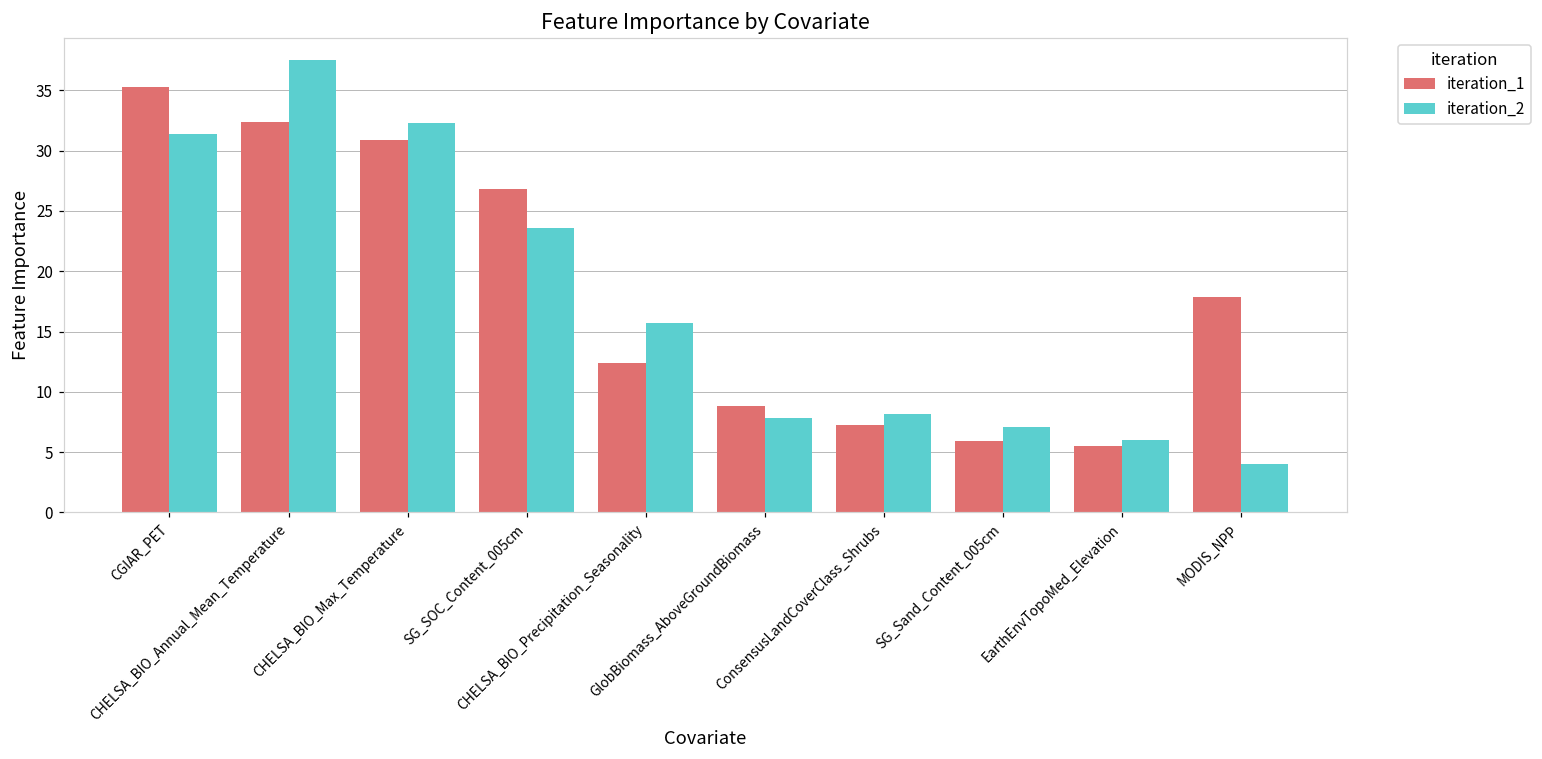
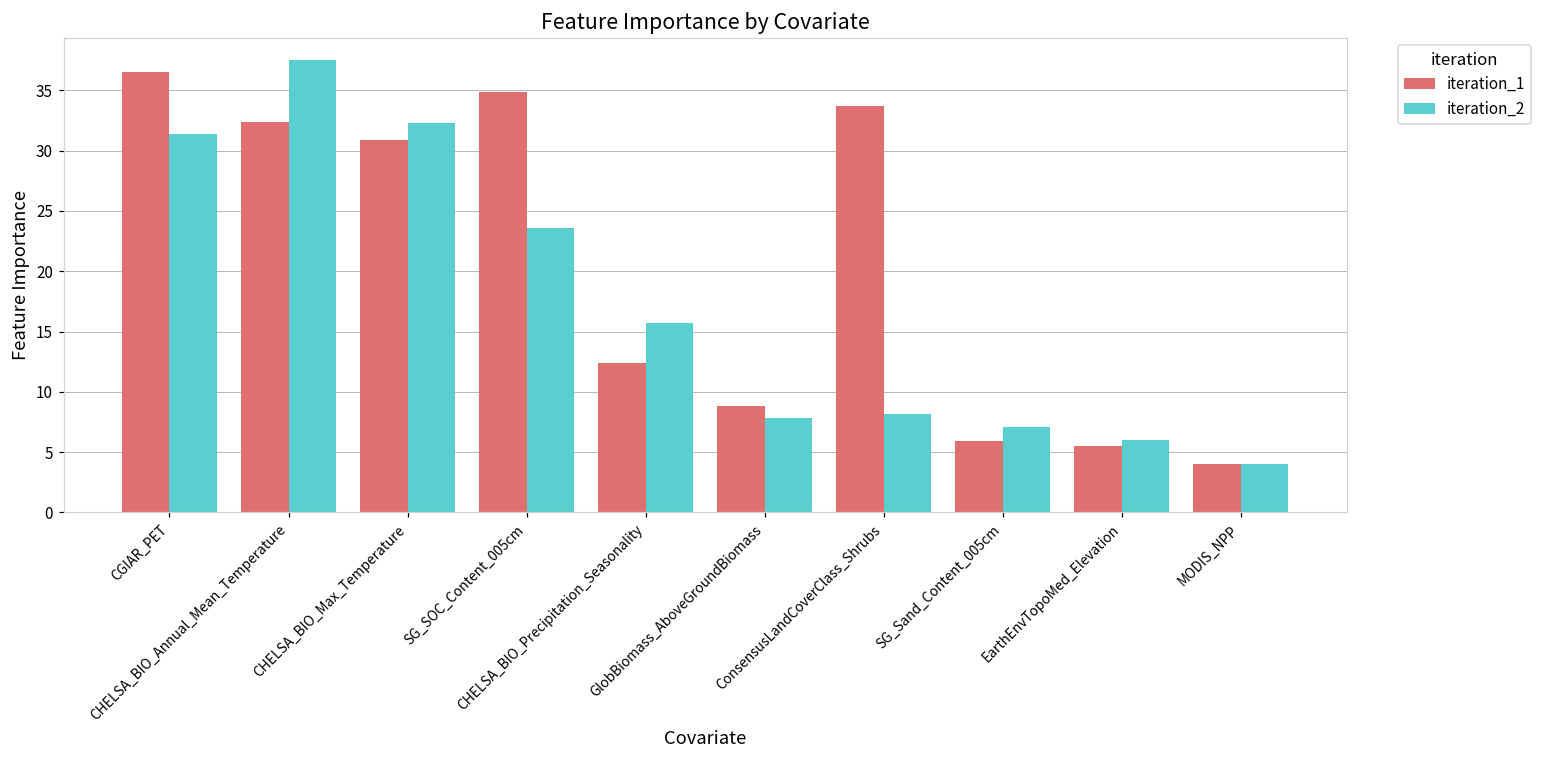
  {
    "iteration_1": {
-     "CGIAR_PET": 35.3,
+     "CGIAR_PET": 36.6,
      "CHELSA_BIO_Annual_Mean_Temperature": 32.4,
      "CHELSA_BIO_Max_Temperature": 30.9,
-     "SG_SOC_Content_005cm": 26.8,
+     "SG_SOC_Content_005cm": 34.9,
      "CHELSA_BIO_Precipitation_Seasonality": 12.4,
      "GlobBiomass_AboveGroundBiomass": 8.9,
-     "ConsensusLandCoverClass_Shrubs": 7.2,
+     "ConsensusLandCoverClass_Shrubs": 33.7,
      "SG_Sand_Content_005cm": 6.0,
      "EarthEnvTopoMed_Elevation": 5.5,
-     "MODIS_NPP": 17.9
+     "MODIS_NPP": 4.0
    },
    "iteration_2": {
      "CGIAR_PET": 31.4,
      "CHELSA_BIO_Annual_Mean_Temperature": 37.5,
      "CHELSA_BIO_Max_Temperature": 32.3,
      "SG_SOC_Content_005cm": 23.6,
      "CHELSA_BIO_Precipitation_Seasonality": 15.7,
      "GlobBiomass_AboveGroundBiomass": 7.9,
      "ConsensusLandCoverClass_Shrubs": 8.1,
      "SG_Sand_Content_005cm": 7.1,
      "EarthEnvTopoMed_Elevation": 6.0,
      "MODIS_NPP": 4.0
    }
  }
